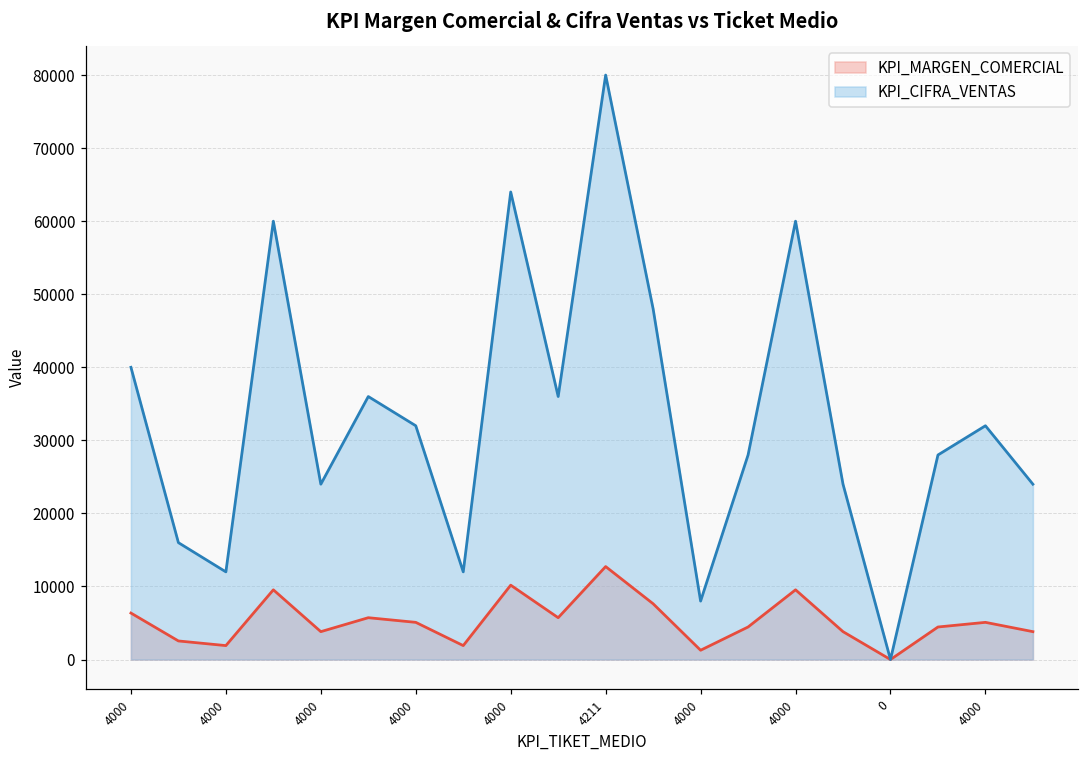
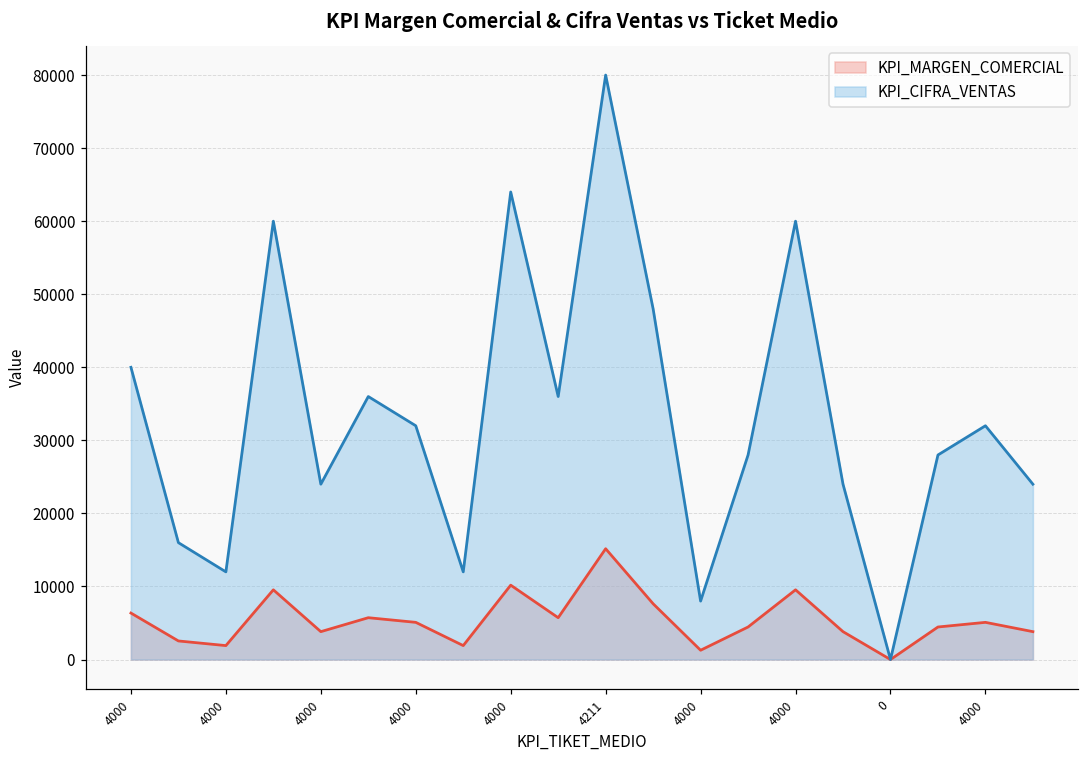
  {
    "KPI_MARGEN_COMERCIAL": {
-     "4211": 13000
+     "4211": 15000
    },
    "KPI_CIFRA_VENTAS": {
      "4211": 80000
    }
  }
